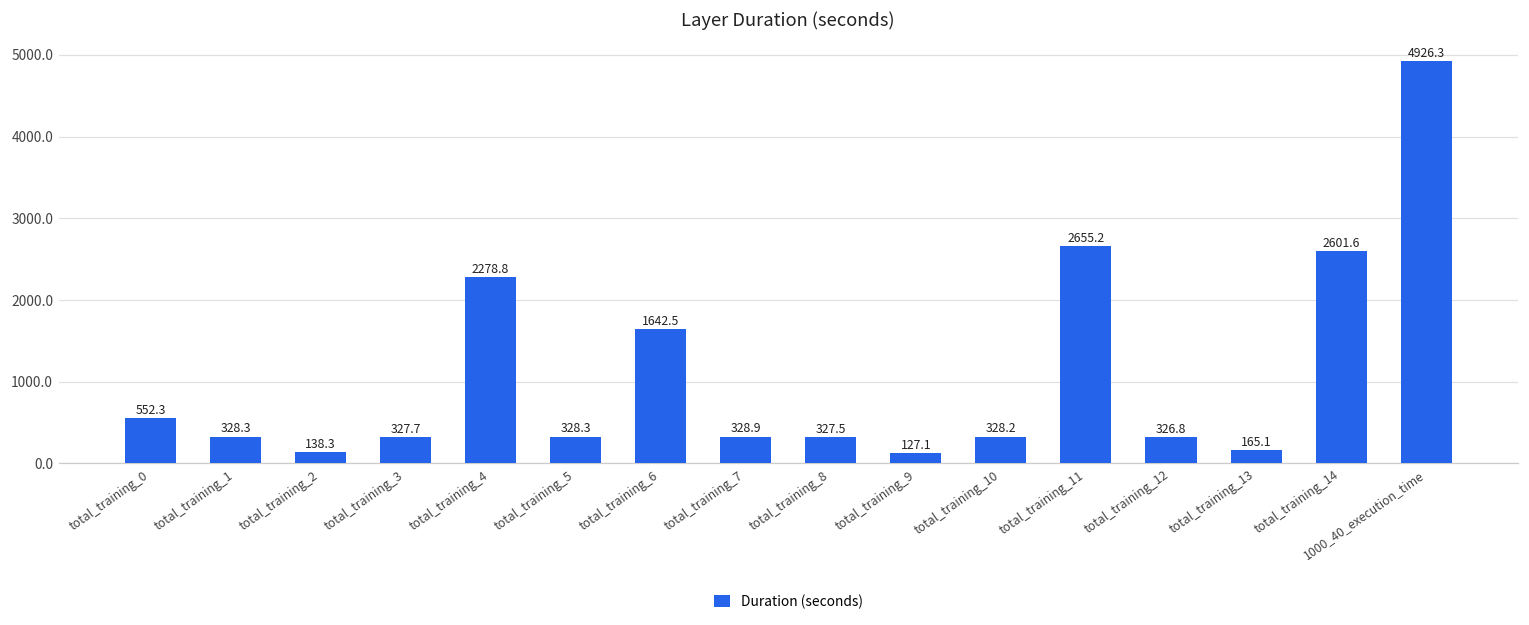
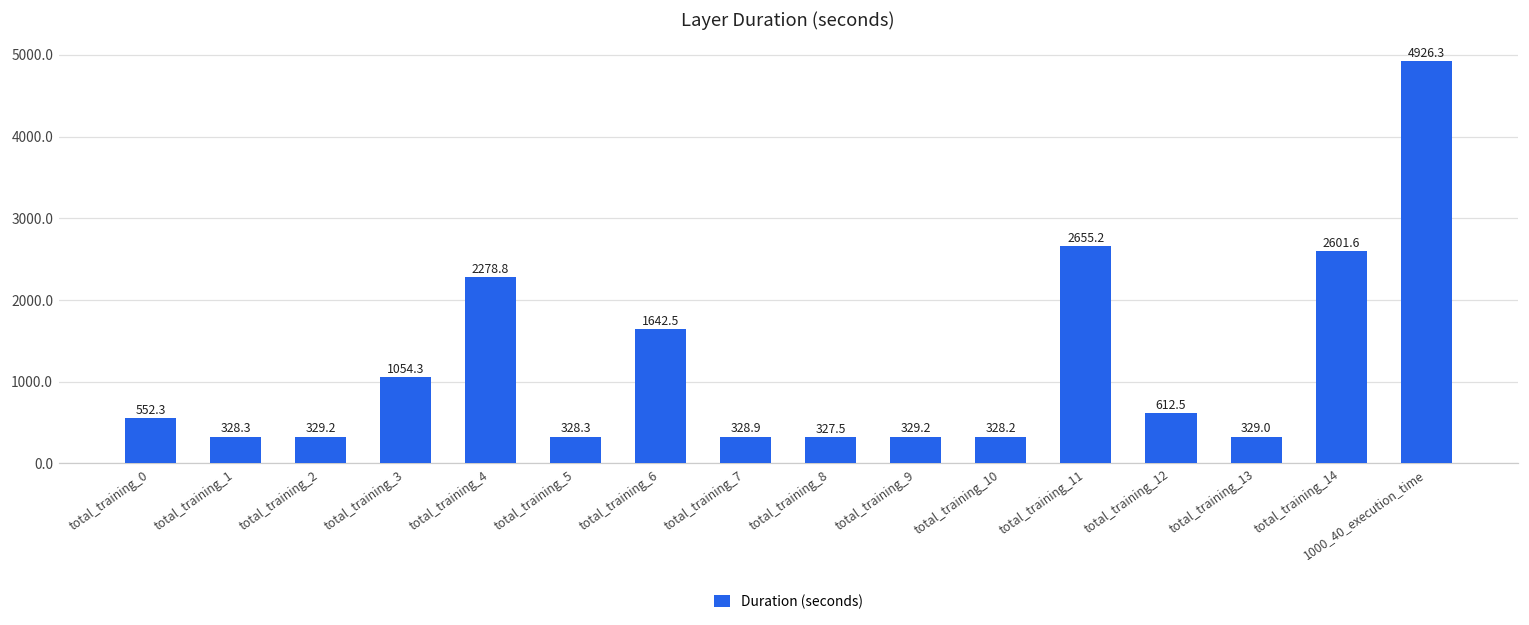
  {
    "total_training_0": 552.3,
    "total_training_1": 328.3,
-   "total_training_2": 138.3,
-   "total_training_3": 327.7,
+   "total_training_2": 329.2,
+   "total_training_3": 1054.3,
    "total_training_4": 2278.8,
    "total_training_5": 328.3,
    "total_training_6": 1642.5,
    "total_training_7": 328.9,
    "total_training_8": 327.5,
-   "total_training_9": 127.1,
+   "total_training_9": 329.2,
    "total_training_10": 328.2,
    "total_training_11": 2655.2,
-   "total_training_12": 326.8,
-   "total_training_13": 165.1,
+   "total_training_12": 612.5,
+   "total_training_13": 329.0,
    "total_training_14": 2601.6,
    "1000_40_execution_time": 4926.3
  }
